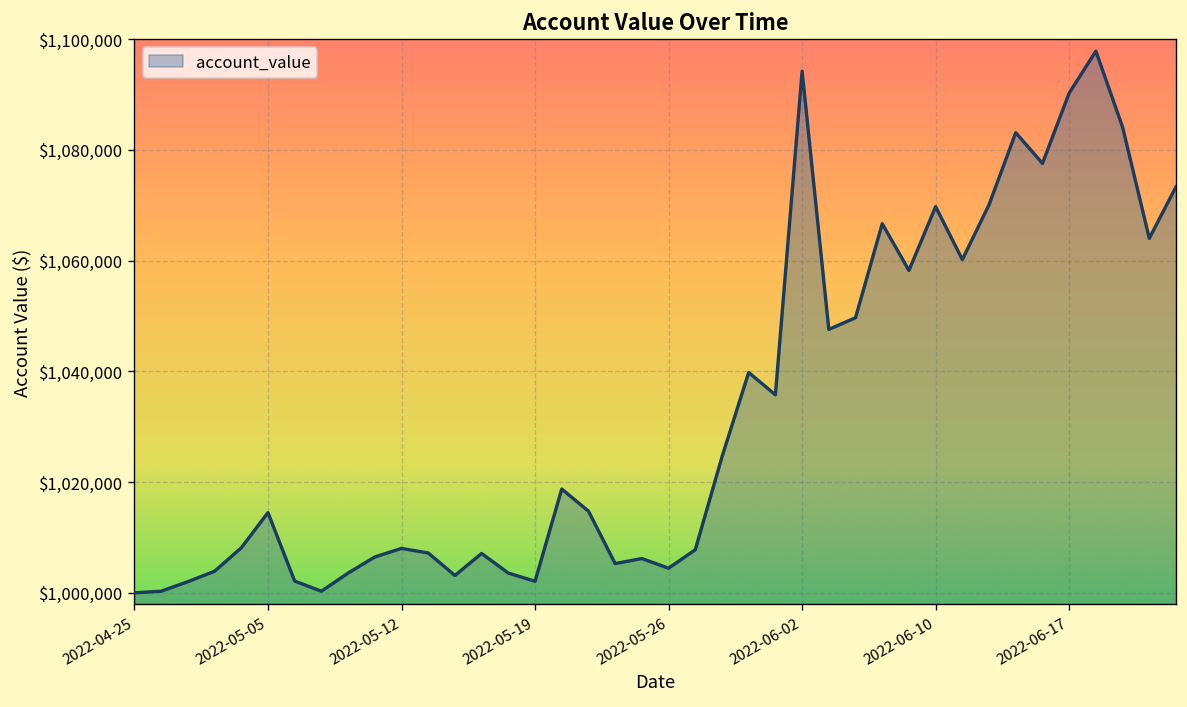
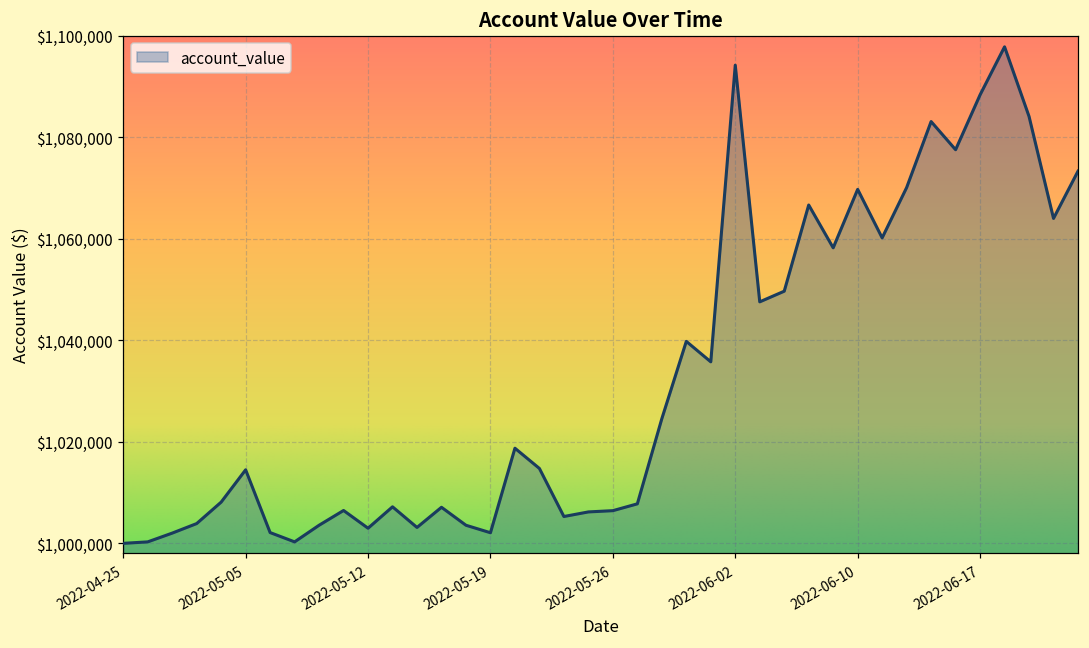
  {
    "2022-04-25": "$1,000,000",
    "2022-05-05": "$1,014,000",
-   "2022-05-12": "$1,008,000",
+   "2022-05-12": "$1,003,000",
    "2022-05-19": "$1,002,000",
-   "2022-05-26": "$1,004,000",
+   "2022-05-26": "$1,006,000",
    "2022-06-02": "$1,094,000",
    "2022-06-10": "$1,070,000",
-   "2022-06-17": "$1,090,000"
+   "2022-06-17": "$1,088,000"
  }
